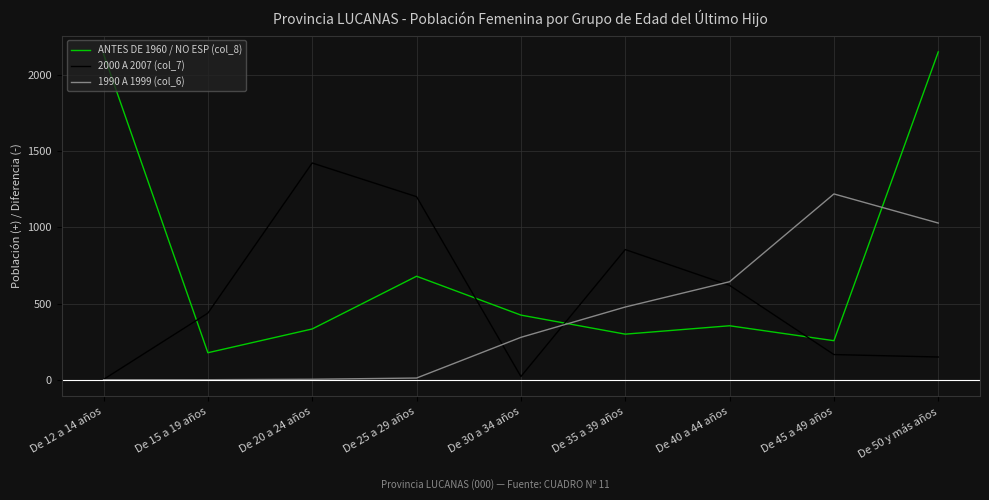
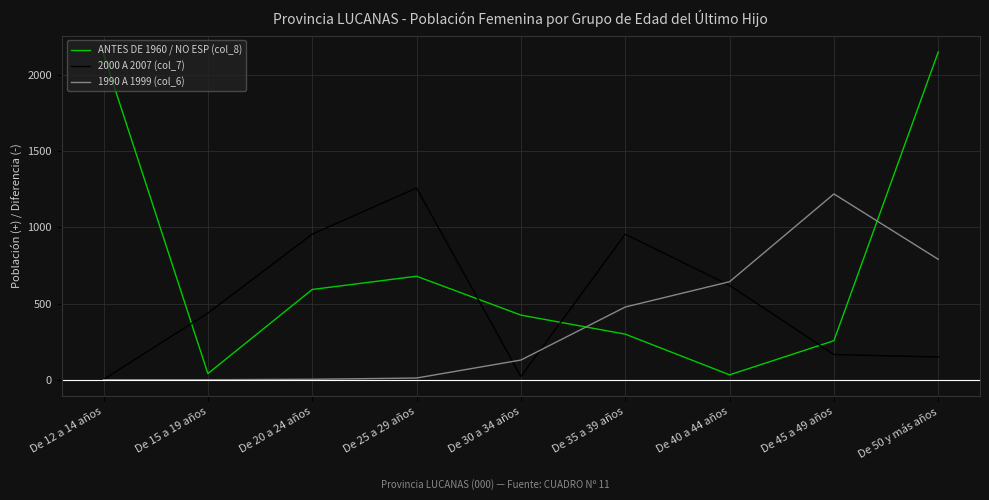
  {
    "ANTES DE 1960 / NO ESP (col_8)": {
-     "De 15 a 19 años": 180,
-     "De 20 a 24 años": 330,
+     "De 15 a 19 años": 40,
+     "De 20 a 24 años": 590,
      "De 25 a 29 años": 680,
      "De 30 a 34 años": 420,
      "De 35 a 39 años": 300,
-     "De 40 a 44 años": 350,
+     "De 40 a 44 años": 30,
      "De 45 a 49 años": 260,
      "De 50 y más años": 2150
    },
    "2000 A 2007 (col_7)": {
      "De 15 a 19 años": 440,
-     "De 20 a 24 años": 1420,
-     "De 25 a 29 años": 1200,
+     "De 20 a 24 años": 960,
+     "De 25 a 29 años": 1260,
      "De 30 a 34 años": 20,
-     "De 35 a 39 años": 850,
+     "De 35 a 39 años": 960,
      "De 40 a 44 años": 620,
      "De 45 a 49 años": 170,
      "De 50 y más años": 150
    },
    "1990 A 1999 (col_6)": {
      "De 15 a 19 años": 0,
      "De 20 a 24 años": 0,
      "De 25 a 29 años": 10,
-     "De 30 a 34 años": 280,
+     "De 30 a 34 años": 130,
      "De 35 a 39 años": 480,
      "De 40 a 44 años": 640,
      "De 45 a 49 años": 1220,
-     "De 50 y más años": 1030
+     "De 50 y más años": 790
    }
  }
